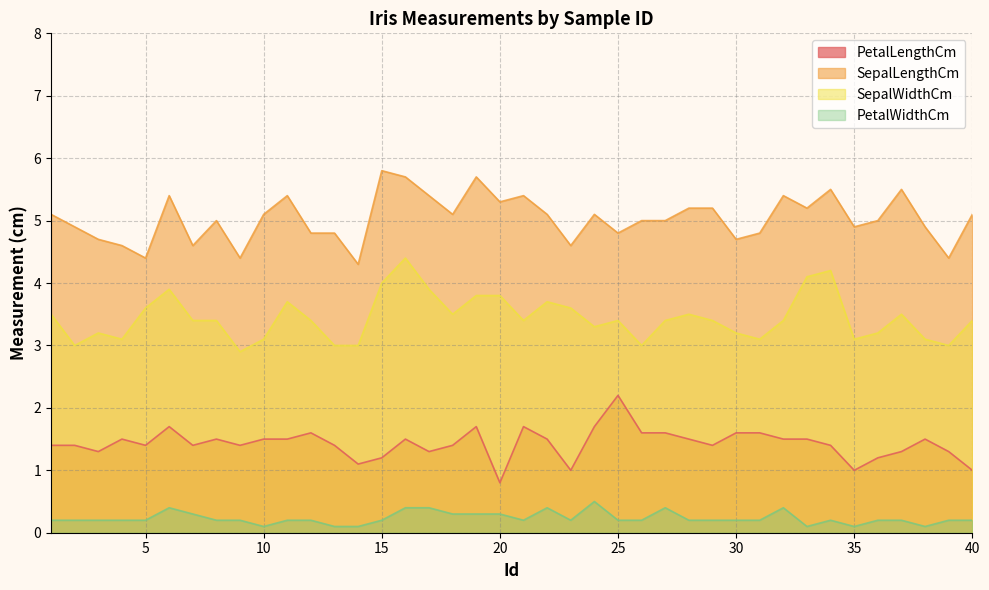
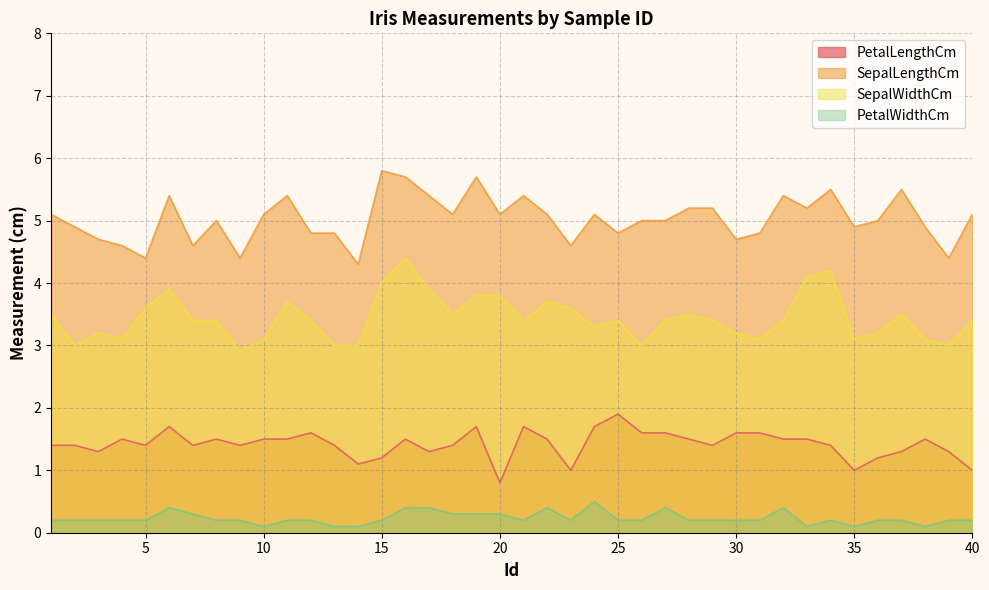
  {
    "PetalLengthCm": {
      "5": 1.4,
      "10": 1.5,
      "15": 1.2,
      "20": 0.8,
-     "25": 2.2,
+     "25": 1.9,
      "30": 1.6,
      "35": 1.0,
      "40": 1.0
    },
    "SepalLengthCm": {
      "5": 4.4,
      "10": 5.1,
      "15": 5.8,
-     "20": 5.3,
+     "20": 5.1,
      "25": 4.8,
      "30": 4.7,
      "35": 4.9,
      "40": 5.1
    },
    "SepalWidthCm": {
      "5": 3.6,
      "10": 3.1,
      "15": 4.0,
      "20": 3.8,
      "25": 3.4,
      "30": 3.2,
      "35": 3.1,
      "40": 3.4
    },
    "PetalWidthCm": {
      "5": 0.2,
      "10": 0.1,
      "15": 0.2,
      "20": 0.3,
      "25": 0.2,
      "30": 0.2,
      "35": 0.1,
      "40": 0.2
    }
  }
